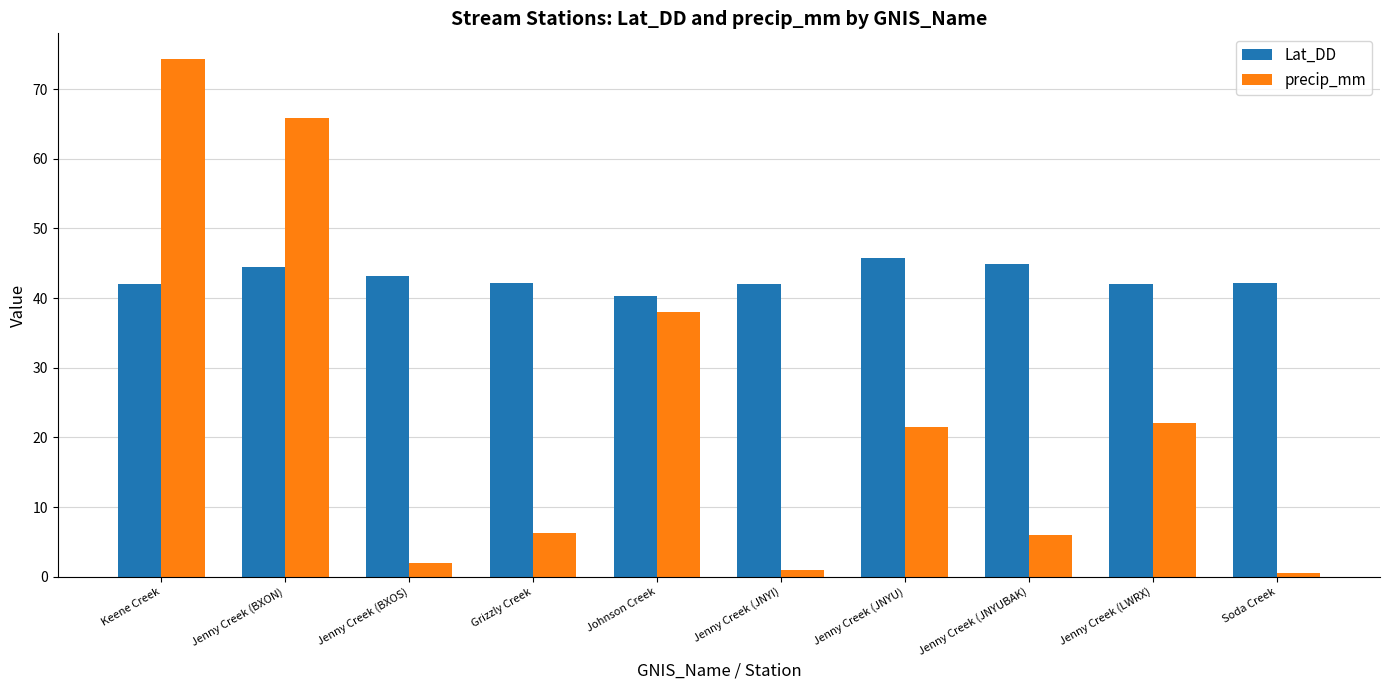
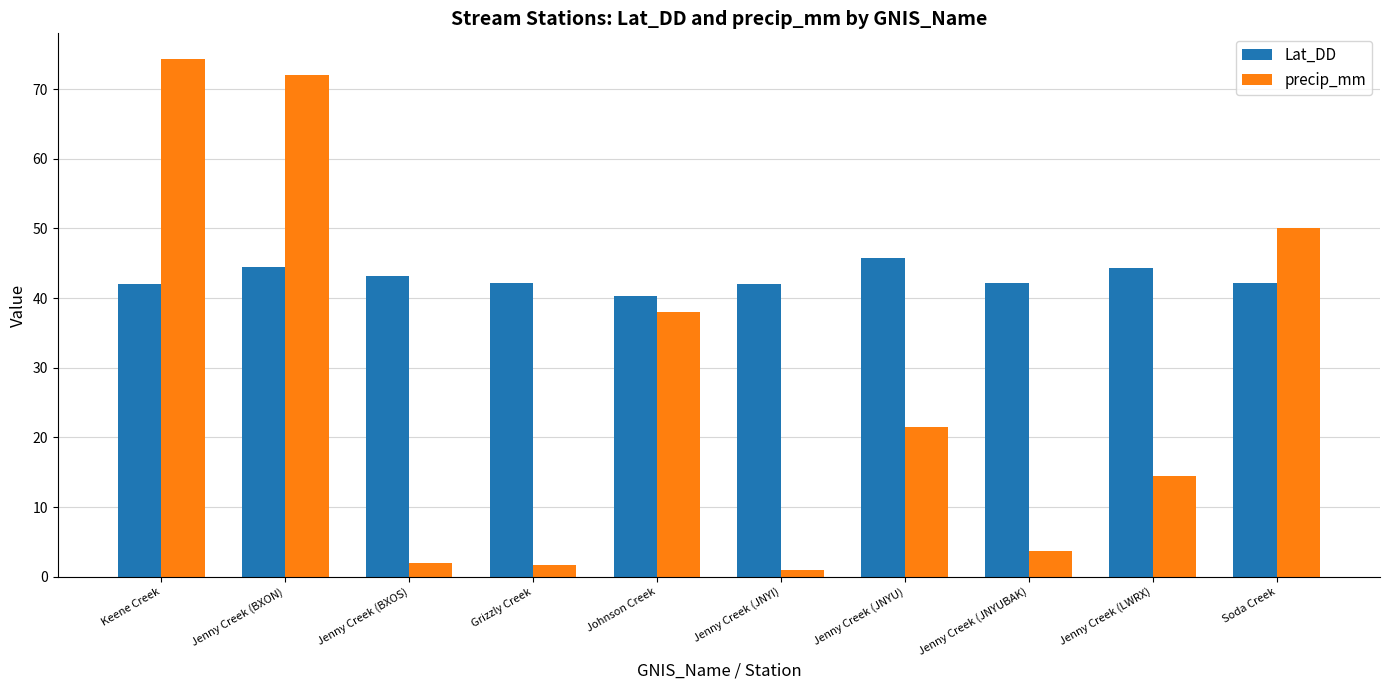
  {
    "Lat_DD": {
      "Keene Creek": 42,
      "Jenny Creek (BXON)": 45,
      "Jenny Creek (BXOS)": 43,
      "Grizzly Creek": 42,
      "Johnson Creek": 40,
      "Jenny Creek (JNYI)": 42,
      "Jenny Creek (JNYU)": 46,
-     "Jenny Creek (JNYUBAK)": 45,
-     "Jenny Creek (LWRX)": 42,
+     "Jenny Creek (JNYUBAK)": 42,
+     "Jenny Creek (LWRX)": 44,
      "Soda Creek": 42
    },
    "precip_mm": {
      "Keene Creek": 74,
-     "Jenny Creek (BXON)": 66,
+     "Jenny Creek (BXON)": 72,
      "Jenny Creek (BXOS)": 2,
-     "Grizzly Creek": 6,
+     "Grizzly Creek": 2,
      "Johnson Creek": 38,
      "Jenny Creek (JNYI)": 1,
      "Jenny Creek (JNYU)": 21,
-     "Jenny Creek (JNYUBAK)": 6,
-     "Jenny Creek (LWRX)": 22,
-     "Soda Creek": 1
+     "Jenny Creek (JNYUBAK)": 4,
+     "Jenny Creek (LWRX)": 14,
+     "Soda Creek": 50
    }
  }
